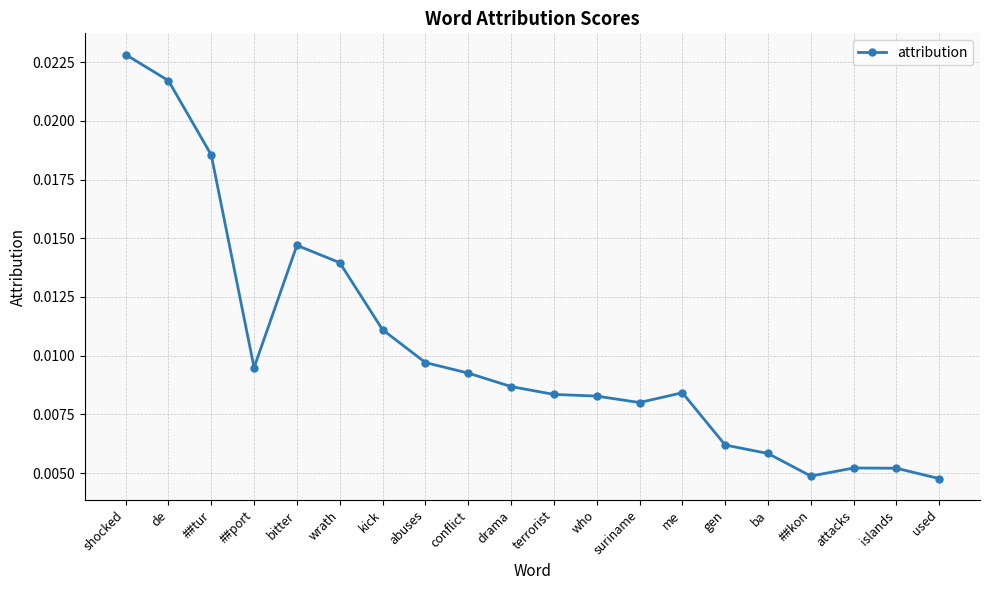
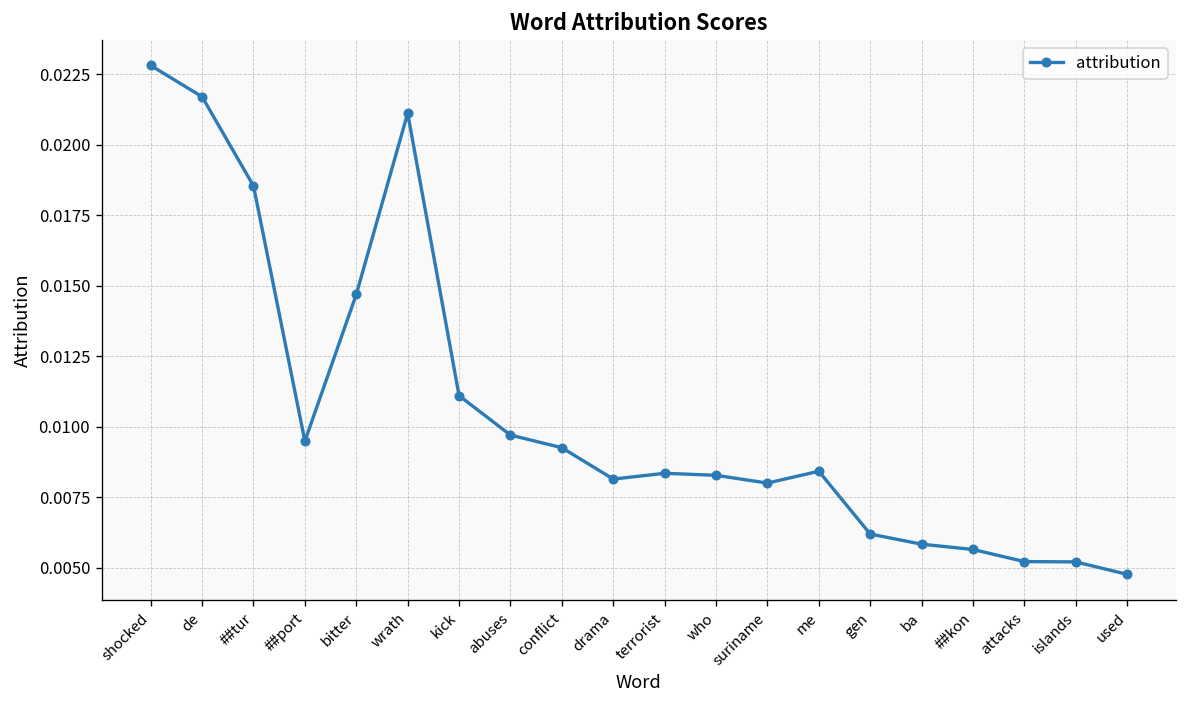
  {
    "shocked": 0.0228,
    "de": 0.0217,
    "##tur": 0.0185,
    "##port": 0.0095,
    "bitter": 0.0147,
-   "wrath": 0.0140,
+   "wrath": 0.0211,
    "kick": 0.0111,
    "abuses": 0.0097,
    "conflict": 0.0093,
-   "drama": 0.0087,
+   "drama": 0.0081,
    "terrorist": 0.0084,
    "who": 0.0083,
    "suriname": 0.0080,
    "me": 0.0084,
    "gen": 0.0062,
    "ba": 0.0058,
-   "##kon": 0.0049,
+   "##kon": 0.0056,
    "attacks": 0.0052,
    "islands": 0.0052,
    "used": 0.0048
  }
